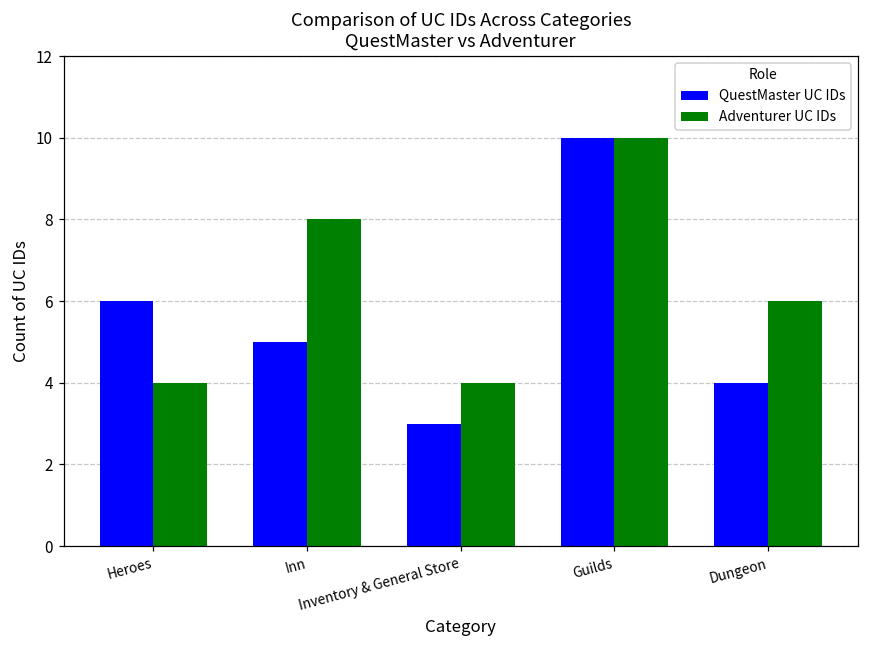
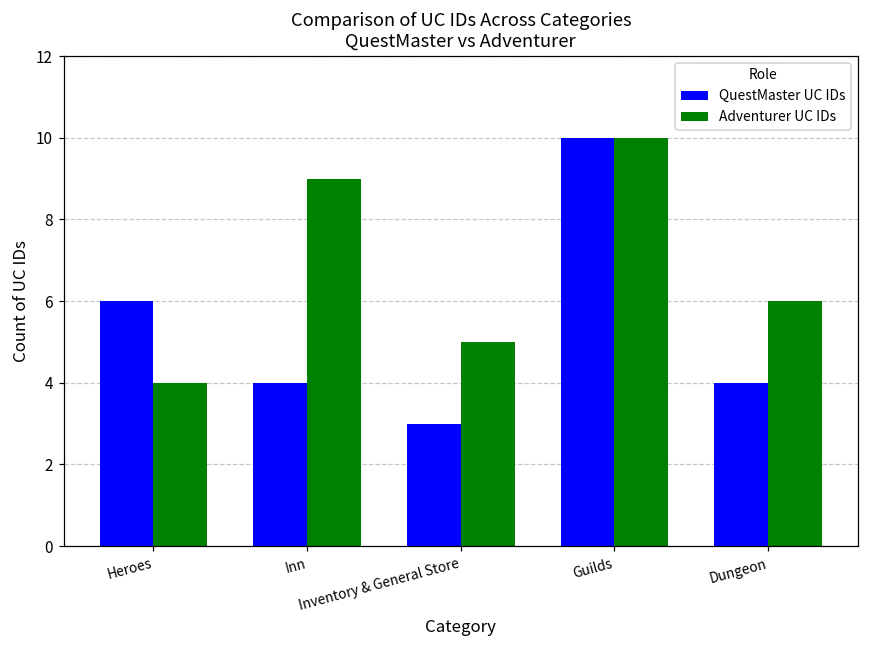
  {
    "QuestMaster UC IDs": {
      "Heroes": 6,
-     "Inn": 5,
+     "Inn": 4,
      "Inventory & General Store": 3,
      "Guilds": 10,
      "Dungeon": 4
    },
    "Adventurer UC IDs": {
      "Heroes": 4,
-     "Inn": 8,
-     "Inventory & General Store": 4,
+     "Inn": 9,
+     "Inventory & General Store": 5,
      "Guilds": 10,
      "Dungeon": 6
    }
  }
